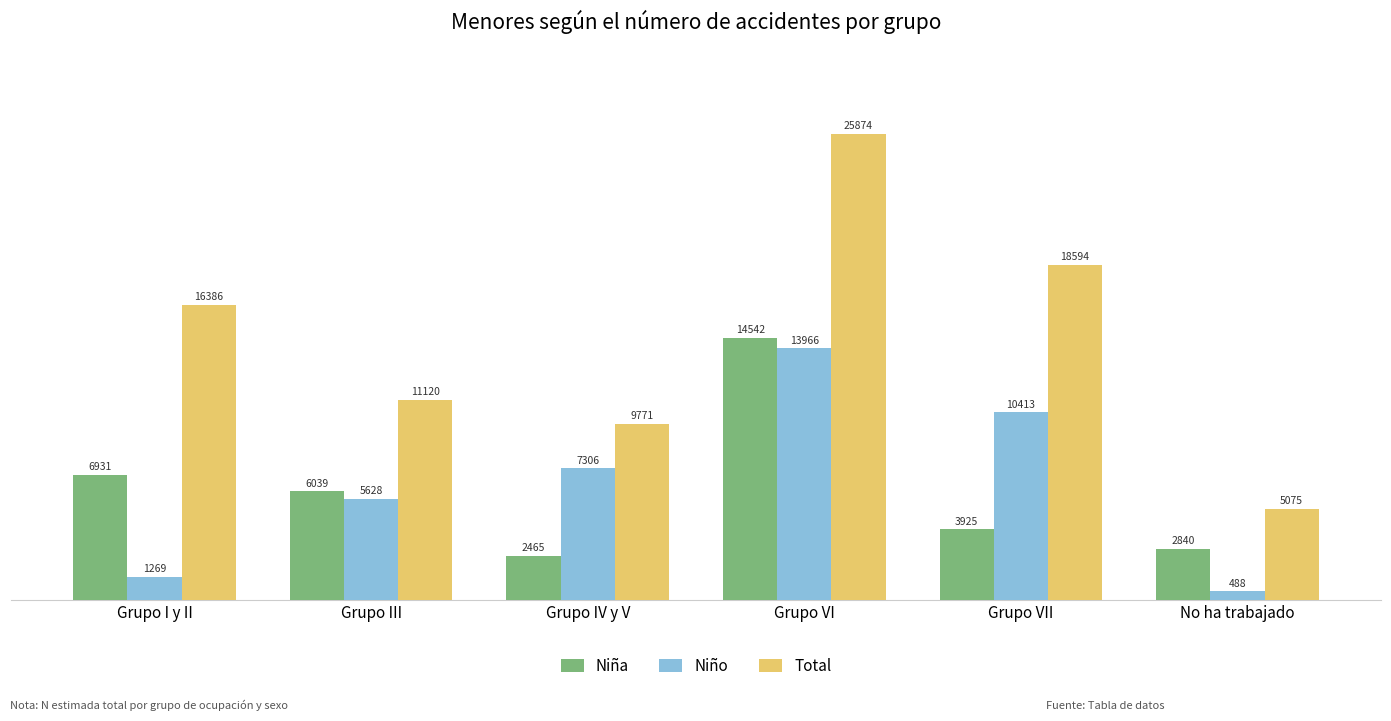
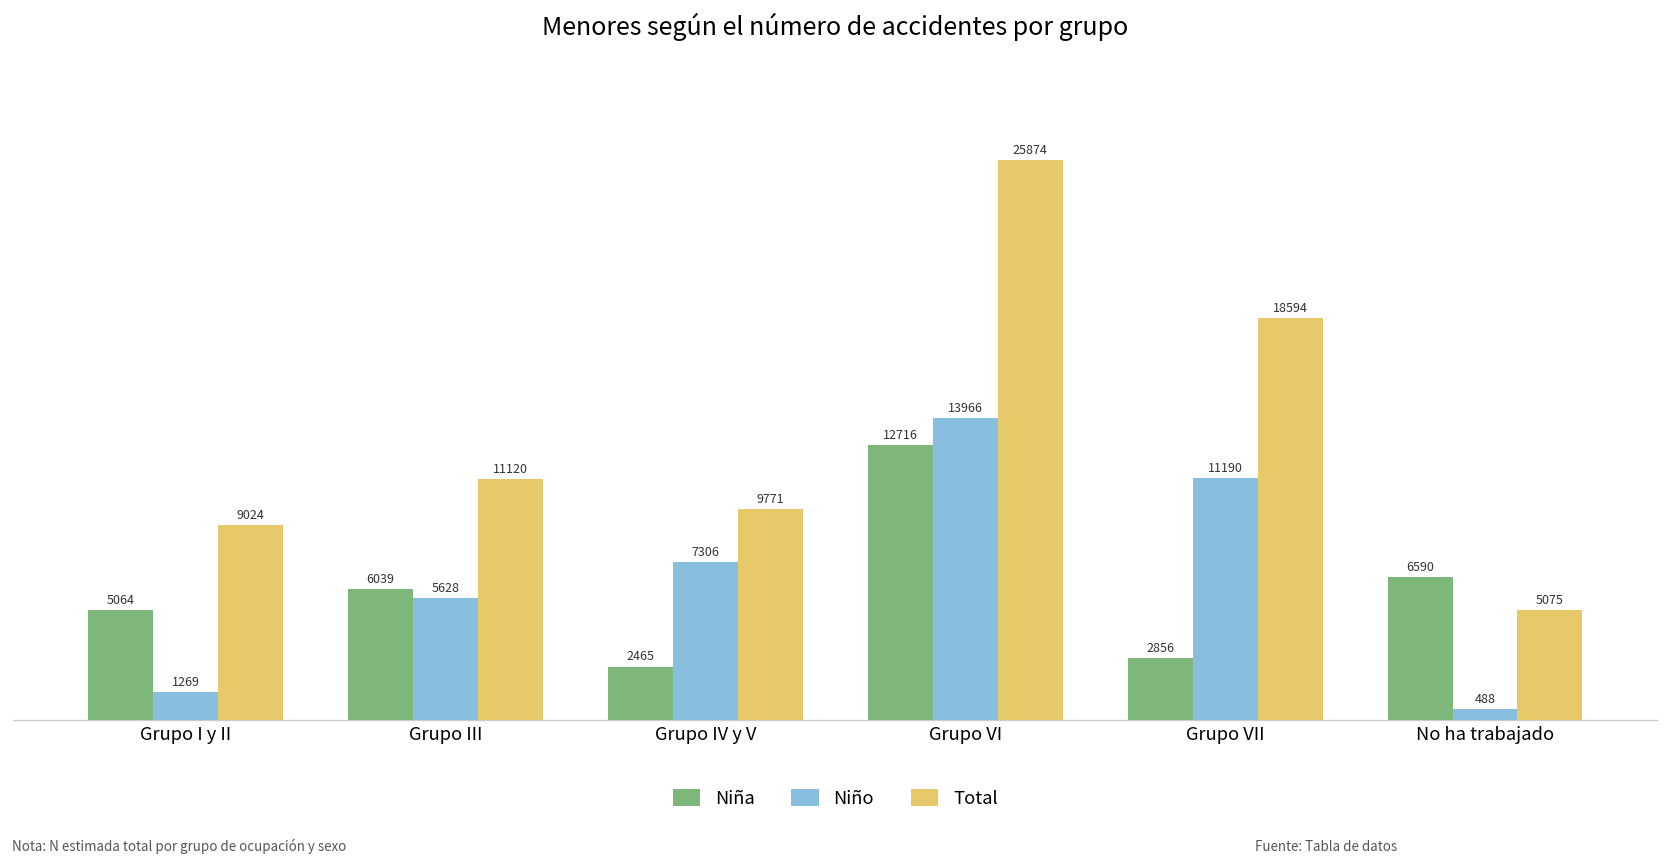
  {
    "Niña": {
-     "Grupo I y II": 6931,
+     "Grupo I y II": 5064,
      "Grupo III": 6039,
      "Grupo IV y V": 2465,
-     "Grupo VI": 14542,
-     "Grupo VII": 3925,
-     "No ha trabajado": 2840
+     "Grupo VI": 12716,
+     "Grupo VII": 2856,
+     "No ha trabajado": 6590
    },
    "Niño": {
      "Grupo I y II": 1269,
      "Grupo III": 5628,
      "Grupo IV y V": 7306,
      "Grupo VI": 13966,
-     "Grupo VII": 10413,
+     "Grupo VII": 11190,
      "No ha trabajado": 488
    },
    "Total": {
-     "Grupo I y II": 16386,
+     "Grupo I y II": 9024,
      "Grupo III": 11120,
      "Grupo IV y V": 9771,
      "Grupo VI": 25874,
      "Grupo VII": 18594,
      "No ha trabajado": 5075
    }
  }
